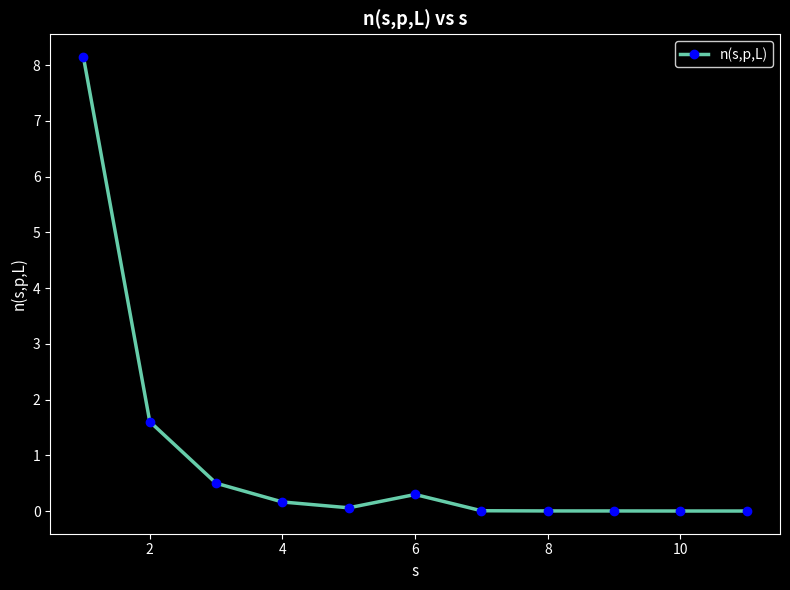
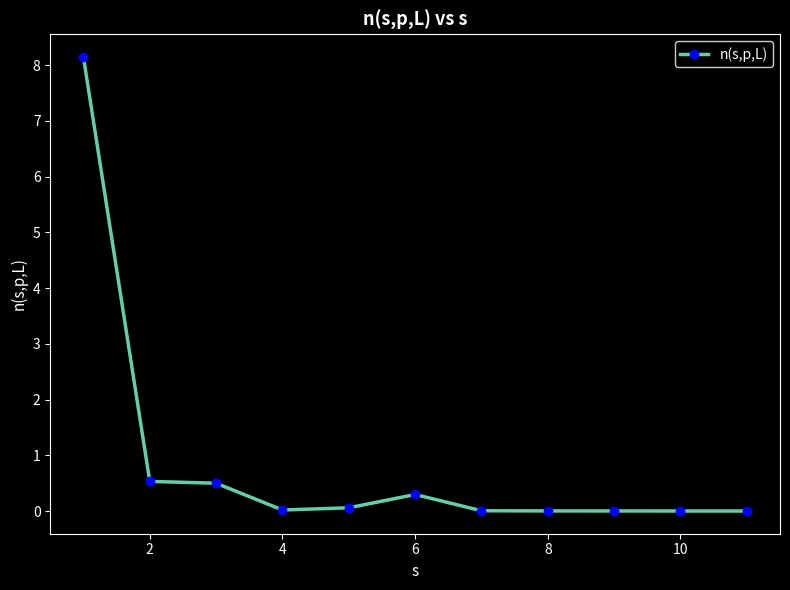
  {
-   "2": 1.6,
-   "4": 0.2,
+   "2": 0.5,
+   "4": 0.0,
    "6": 0.3,
    "8": 0.0,
    "10": 0.0
  }
